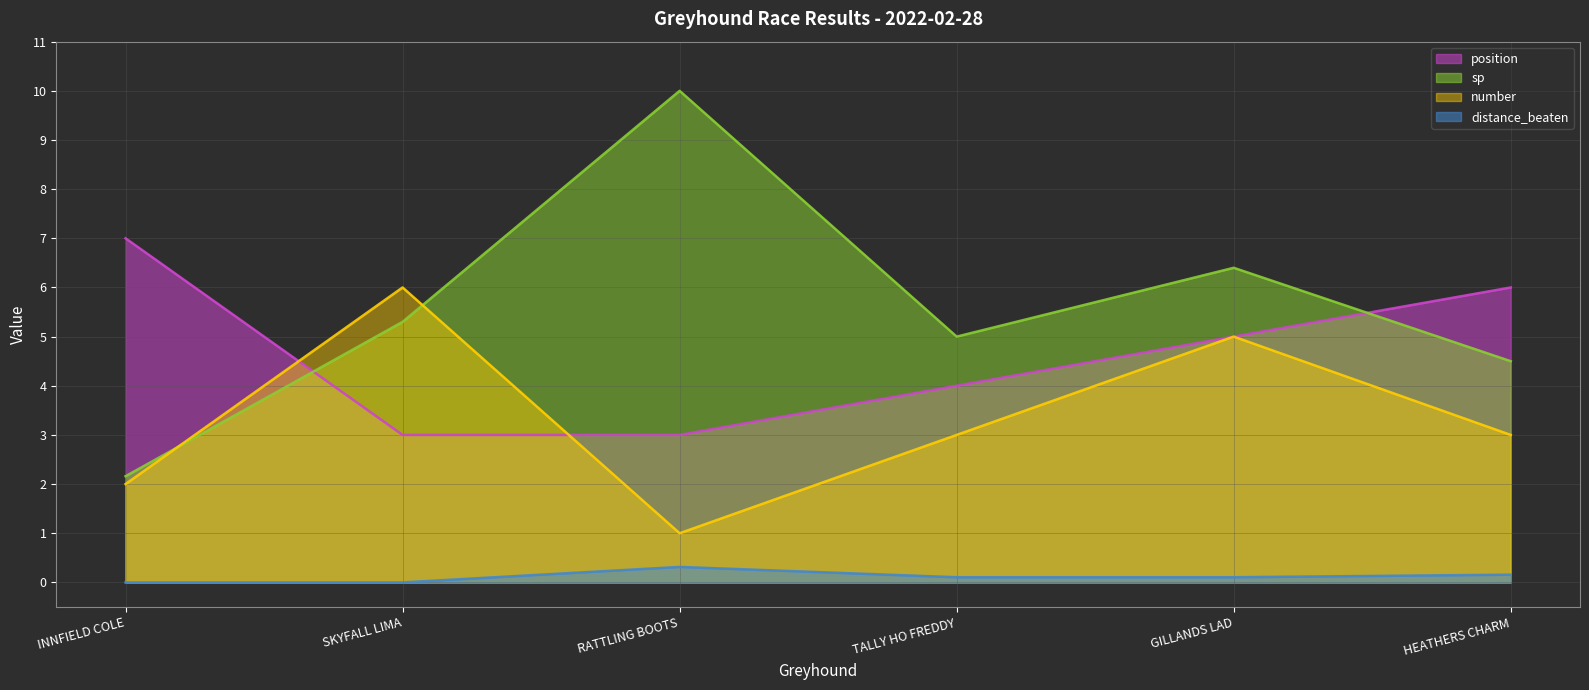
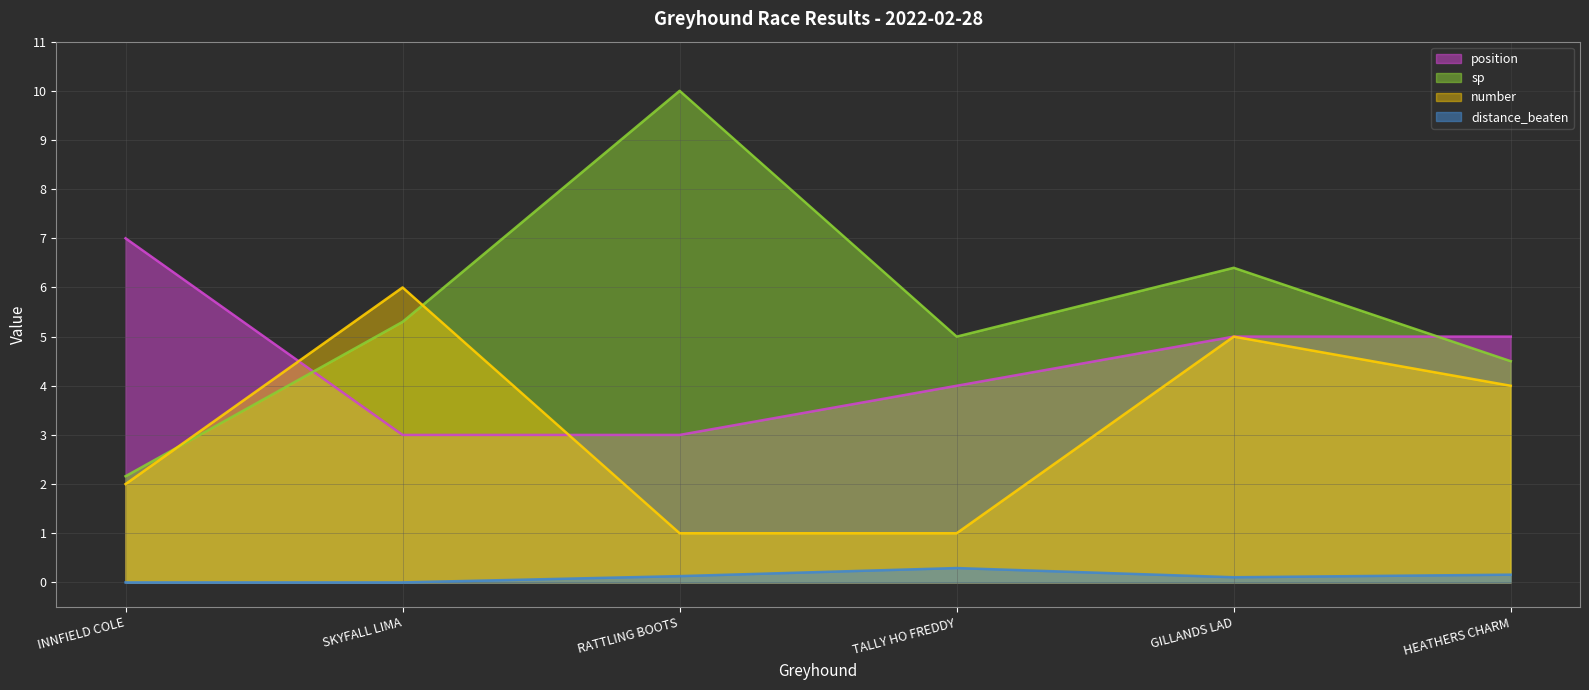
  {
    "position": {
      "INNFIELD COLE": 7,
      "SKYFALL LIMA": 3,
      "RATTLING BOOTS": 3,
      "TALLY HO FREDDY": 4,
-     "HEATHERS CHARM": 6
+     "HEATHERS CHARM": 5
    },
    "sp": {
      "INNFIELD COLE": 2.2,
      "SKYFALL LIMA": 5.3,
      "RATTLING BOOTS": 10.0,
      "TALLY HO FREDDY": 5.0,
      "GILLANDS LAD": 6.4,
      "HEATHERS CHARM": 4.5
    },
    "number": {
      "INNFIELD COLE": 2,
      "SKYFALL LIMA": 6,
      "RATTLING BOOTS": 1,
-     "TALLY HO FREDDY": 3,
-     "HEATHERS CHARM": 3
+     "TALLY HO FREDDY": 1,
+     "HEATHERS CHARM": 4
    },
    "distance_beaten": {
      "INNFIELD COLE": 0.0,
      "SKYFALL LIMA": 0.0,
-     "RATTLING BOOTS": 0.3,
-     "TALLY HO FREDDY": 0.1,
+     "RATTLING BOOTS": 0.1,
+     "TALLY HO FREDDY": 0.3,
      "GILLANDS LAD": 0.1,
      "HEATHERS CHARM": 0.2
    }
  }
